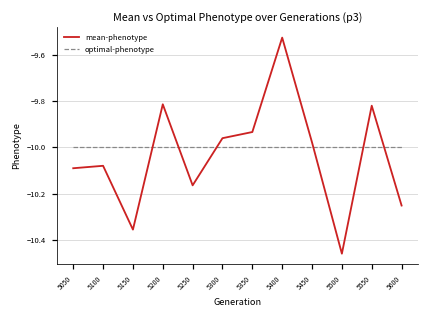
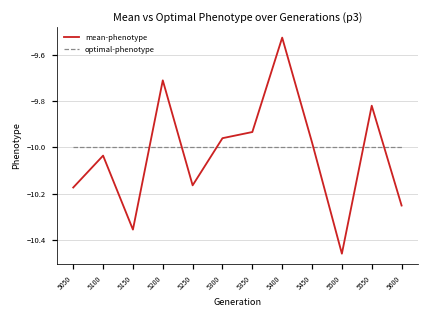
  {
    "mean-phenotype": {
-     "5050": -10.09,
-     "5100": -10.08,
+     "5050": -10.17,
+     "5100": -10.04,
      "5150": -10.36,
-     "5200": -9.81,
+     "5200": -9.71,
      "5250": -10.16,
      "5300": -9.96,
      "5350": -9.93,
      "5400": -9.52,
      "5450": -9.98,
      "5500": -10.46,
      "5550": -9.82,
      "5600": -10.25
    },
    "optimal-phenotype": {
      "5050": -10.00,
      "5100": -10.00,
      "5150": -10.00,
      "5200": -10.00,
      "5250": -10.00,
      "5300": -10.00,
      "5350": -10.00,
      "5400": -10.00,
      "5450": -10.00,
      "5500": -10.00,
      "5550": -10.00,
      "5600": -10.00
    }
  }
